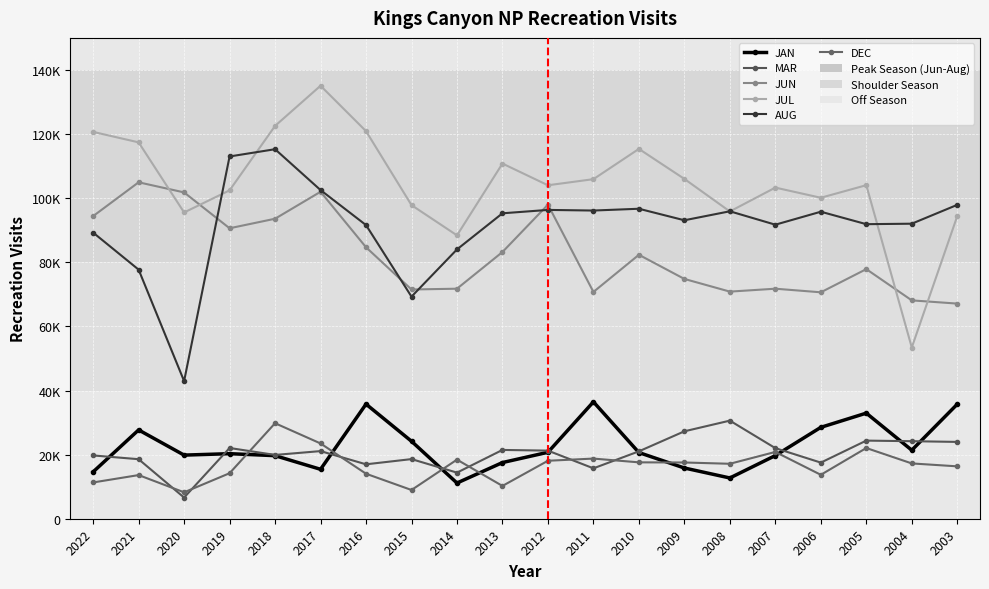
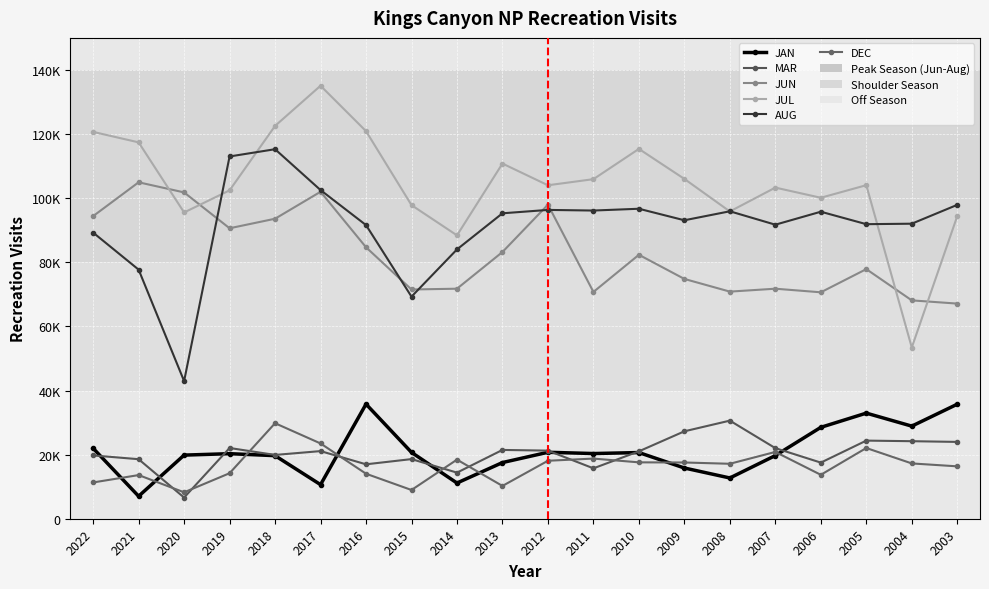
  {
    "JAN": {
-     "2022": 15000,
-     "2021": 28000,
+     "2022": 22000,
+     "2021": 7000,
      "2020": 20000,
      "2019": 20000,
-     "2017": 15000,
+     "2017": 11000,
      "2016": 36000,
-     "2015": 24000,
+     "2015": 21000,
      "2014": 11000,
      "2013": 18000,
-     "2011": 36000,
+     "2011": 20000,
      "2009": 16000,
      "2008": 13000,
      "2007": 20000,
      "2006": 29000,
      "2005": 33000,
-     "2004": 21000,
+     "2004": 29000,
      "2003": 36000
    }
  }
